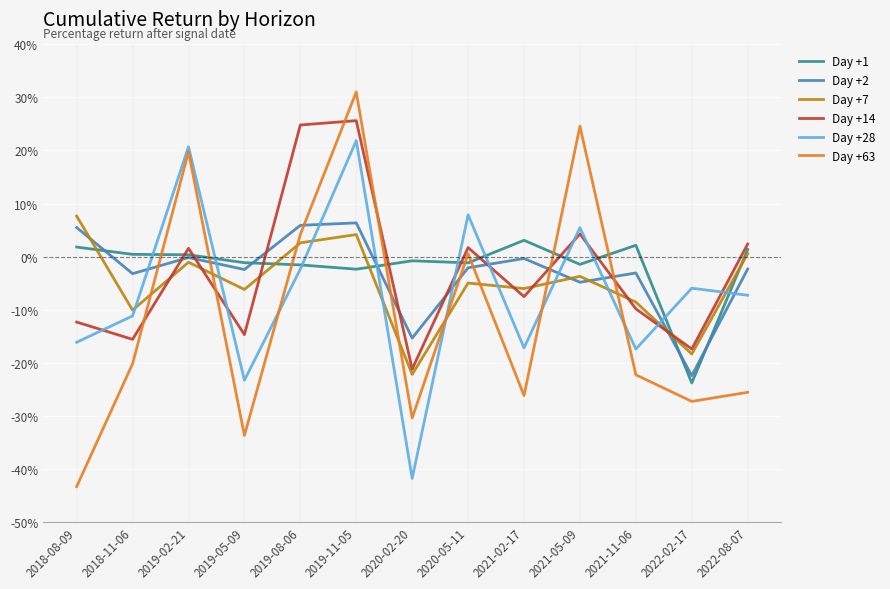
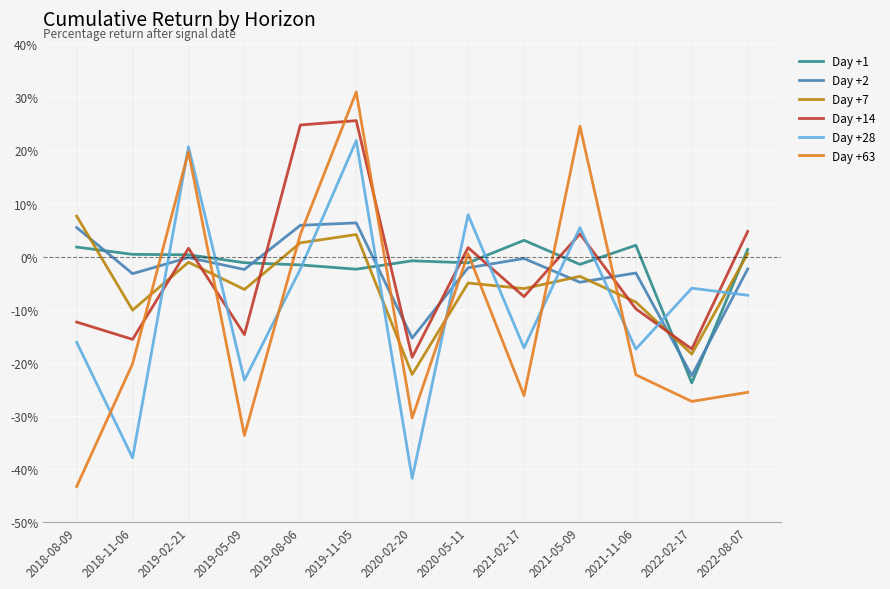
  {
    "Day +14": {
      "2018-08-09": "-12%",
      "2018-11-06": "-16%",
      "2019-02-21": "2%",
      "2019-05-09": "-15%",
      "2019-08-06": "25%",
      "2019-11-05": "26%",
-     "2020-02-20": "-21%",
+     "2020-02-20": "-19%",
      "2020-05-11": "2%",
      "2021-02-17": "-8%",
      "2021-05-09": "4%",
      "2021-11-06": "-10%",
      "2022-02-17": "-17%",
-     "2022-08-07": "2%"
+     "2022-08-07": "5%"
    },
    "Day +28": {
      "2018-08-09": "-16%",
-     "2018-11-06": "-11%",
+     "2018-11-06": "-38%",
      "2019-02-21": "21%",
      "2019-05-09": "-23%",
      "2019-08-06": "-2%",
      "2019-11-05": "22%",
      "2020-02-20": "-42%",
      "2020-05-11": "8%",
      "2021-02-17": "-17%",
      "2021-05-09": "5%",
      "2021-11-06": "-17%",
      "2022-02-17": "-6%",
      "2022-08-07": "-7%"
    }
  }
